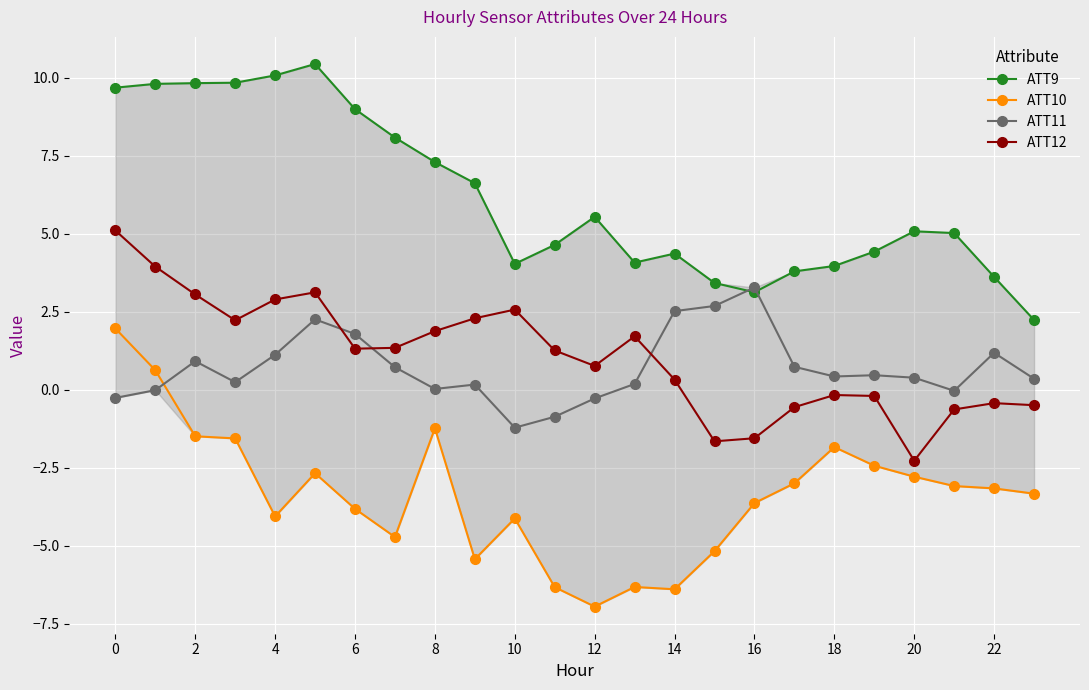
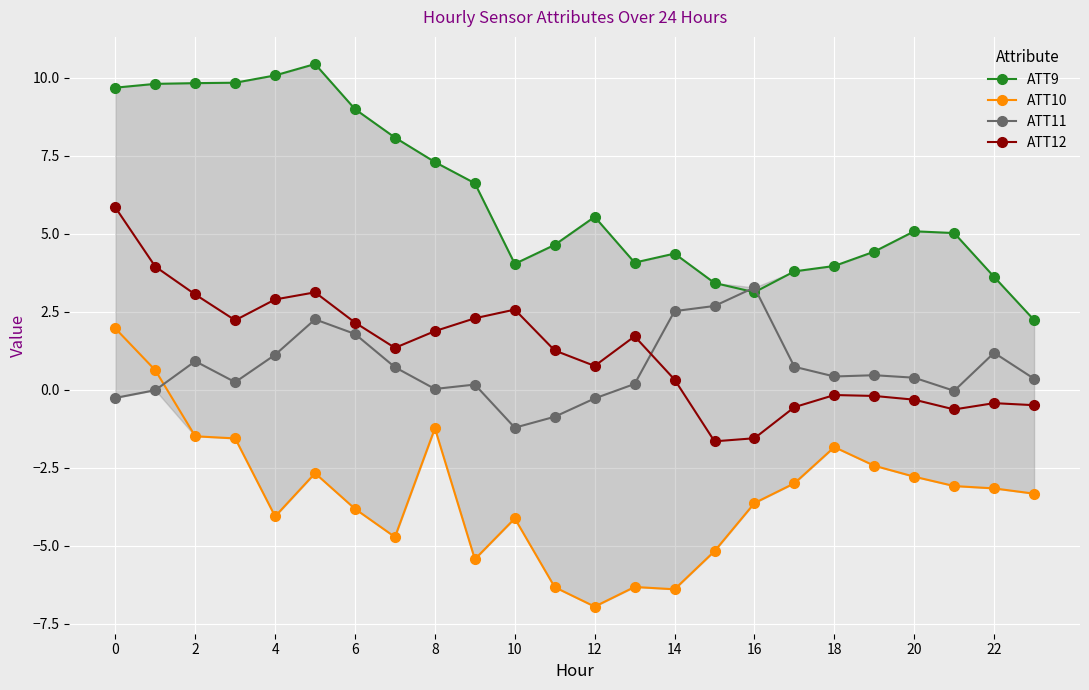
  {
    "ATT9": {
      "16": 3.1
    },
    "ATT10": {
      "0": 2.0,
      "2": -1.5,
      "4": -4.1,
      "6": -3.8,
      "8": -1.2,
      "10": -4.1,
      "12": -7.0,
      "14": -6.4,
      "16": -3.6,
      "18": -1.8,
      "20": -2.8,
      "22": -3.2
    },
    "ATT12": {
-     "0": 5.1,
+     "0": 5.8,
      "2": 3.1,
      "4": 2.9,
-     "6": 1.3,
+     "6": 2.2,
      "8": 1.9,
      "10": 2.6,
      "12": 0.8,
      "14": 0.3,
      "16": -1.6,
      "18": -0.2,
-     "20": -2.3,
+     "20": -0.3,
      "22": -0.4
    }
  }
